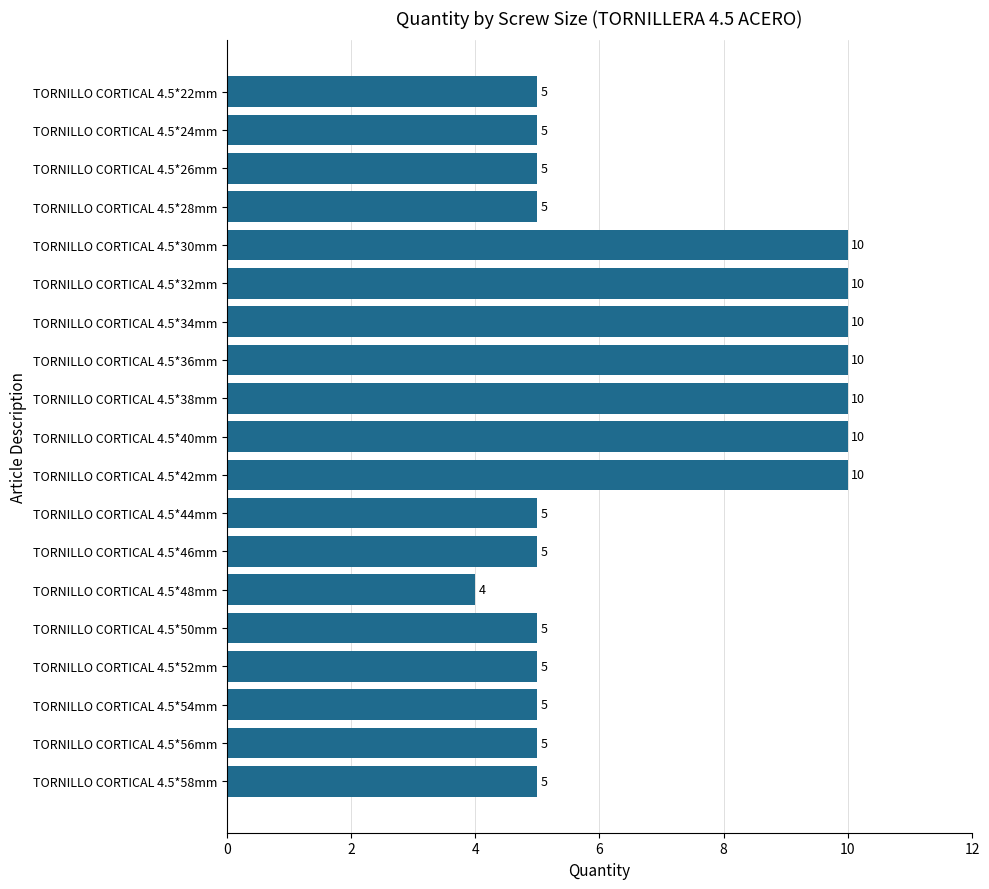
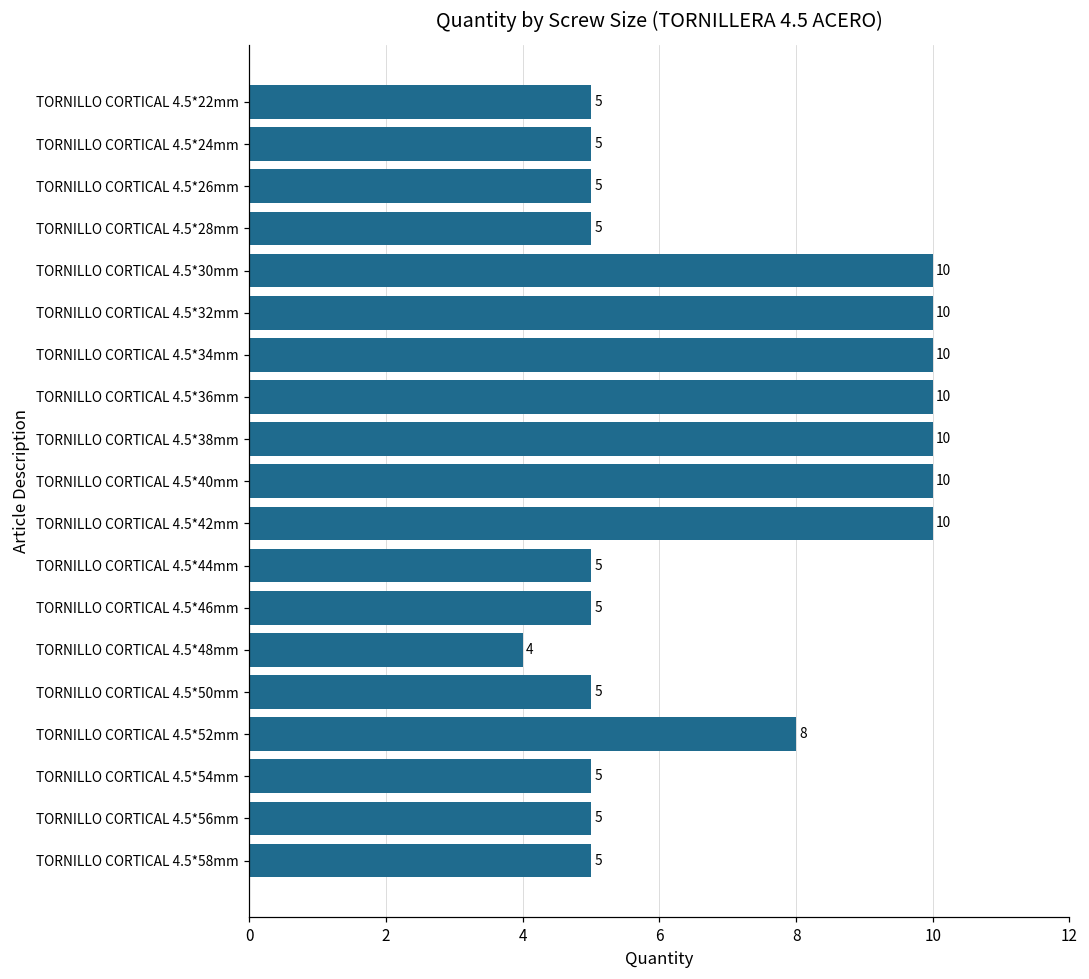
  {
    "TORNILLO CORTICAL 4.5*22mm": 5,
    "TORNILLO CORTICAL 4.5*24mm": 5,
    "TORNILLO CORTICAL 4.5*26mm": 5,
    "TORNILLO CORTICAL 4.5*28mm": 5,
    "TORNILLO CORTICAL 4.5*30mm": 10,
    "TORNILLO CORTICAL 4.5*32mm": 10,
    "TORNILLO CORTICAL 4.5*34mm": 10,
    "TORNILLO CORTICAL 4.5*36mm": 10,
    "TORNILLO CORTICAL 4.5*38mm": 10,
    "TORNILLO CORTICAL 4.5*40mm": 10,
    "TORNILLO CORTICAL 4.5*42mm": 10,
    "TORNILLO CORTICAL 4.5*44mm": 5,
    "TORNILLO CORTICAL 4.5*46mm": 5,
    "TORNILLO CORTICAL 4.5*48mm": 4,
    "TORNILLO CORTICAL 4.5*50mm": 5,
-   "TORNILLO CORTICAL 4.5*52mm": 5,
+   "TORNILLO CORTICAL 4.5*52mm": 8,
    "TORNILLO CORTICAL 4.5*54mm": 5,
    "TORNILLO CORTICAL 4.5*56mm": 5,
    "TORNILLO CORTICAL 4.5*58mm": 5
  }
